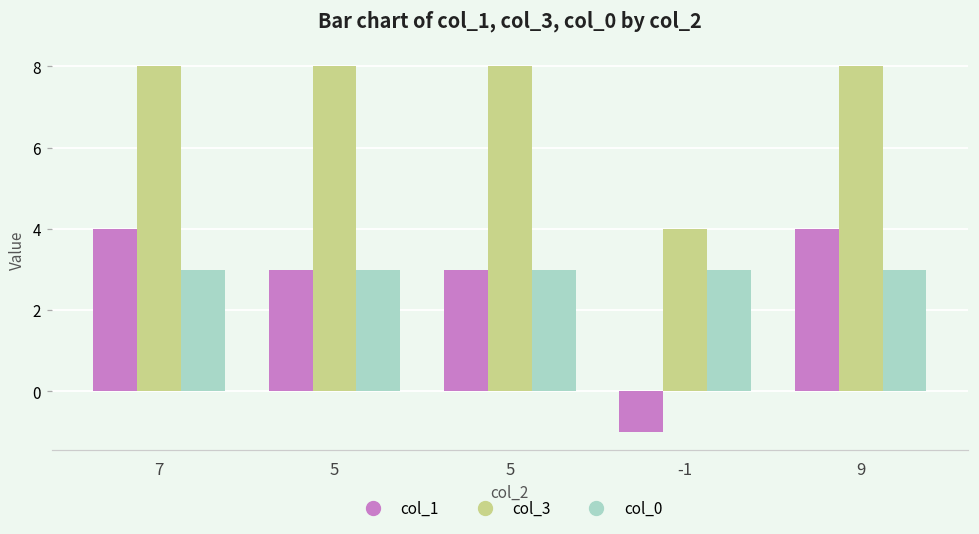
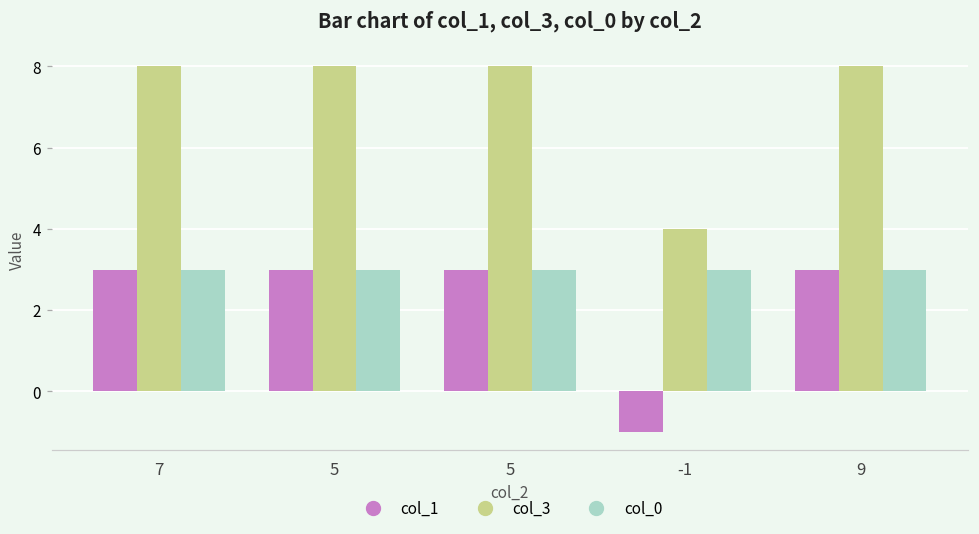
  {
    "col_1": {
-     "7": 4,
+     "7": 3,
      "-1": -1,
-     "9": 4
+     "9": 3
    },
    "col_3": {
      "7": 8,
      "-1": 4,
      "9": 8
    },
    "col_0": {
      "7": 3,
      "-1": 3,
      "9": 3
    }
  }
